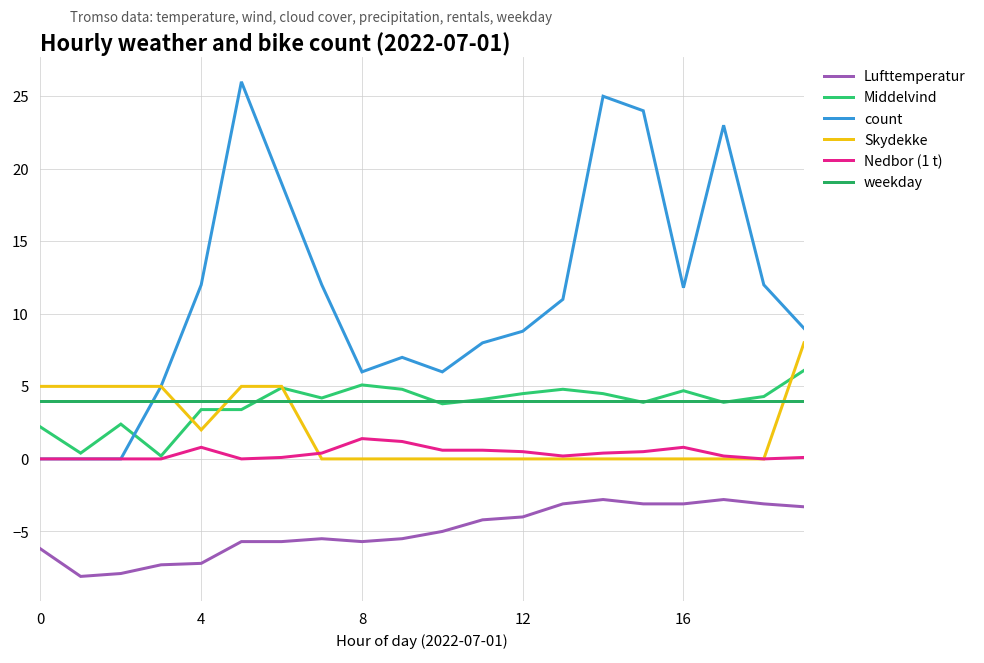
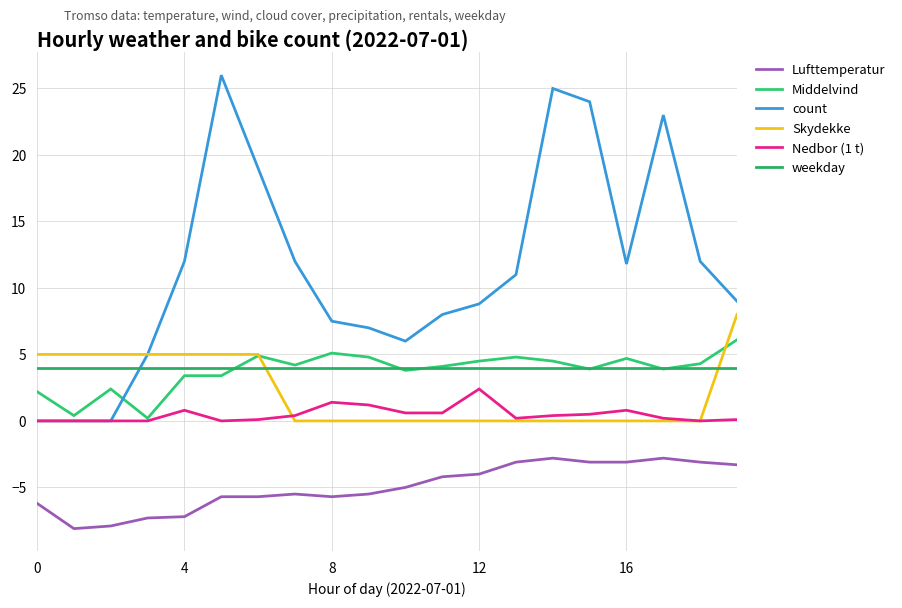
  {
    "Lufttemperatur": {
      "0": -6.2,
      "4": -7.2,
      "8": -5.7,
      "12": -4.0,
      "16": -3.1
    },
    "count": {
      "4": 12.0,
-     "8": 6.0,
+     "8": 7.5,
      "12": 8.8,
      "16": 11.8
    },
    "Skydekke": {
      "0": 5,
-     "4": 2,
+     "4": 5,
      "8": 0,
      "12": 0,
      "16": 0
    },
    "Nedbor (1 t)": {
      "4": 0.8,
      "8": 1.4,
-     "12": 0.5,
+     "12": 2.4,
      "16": 0.8
    }
  }
